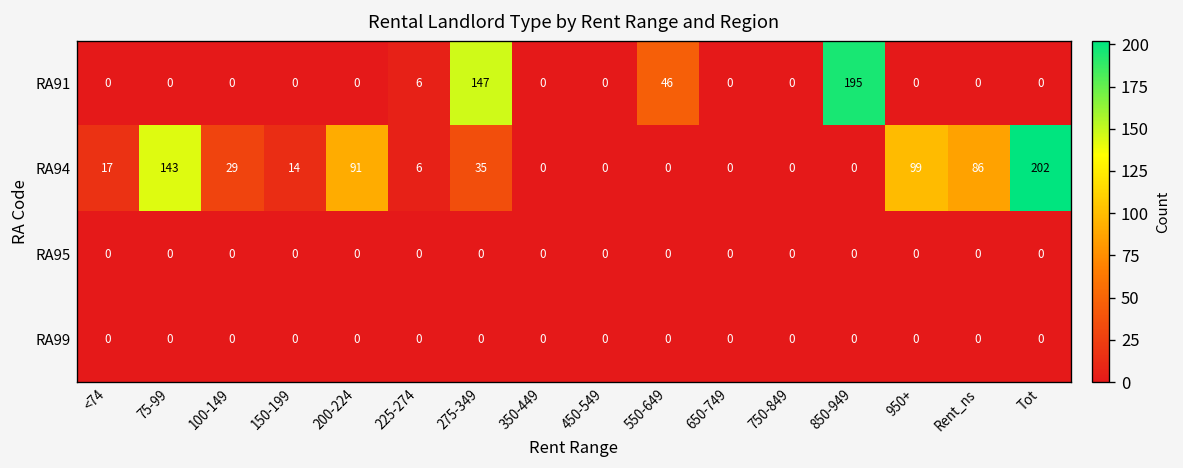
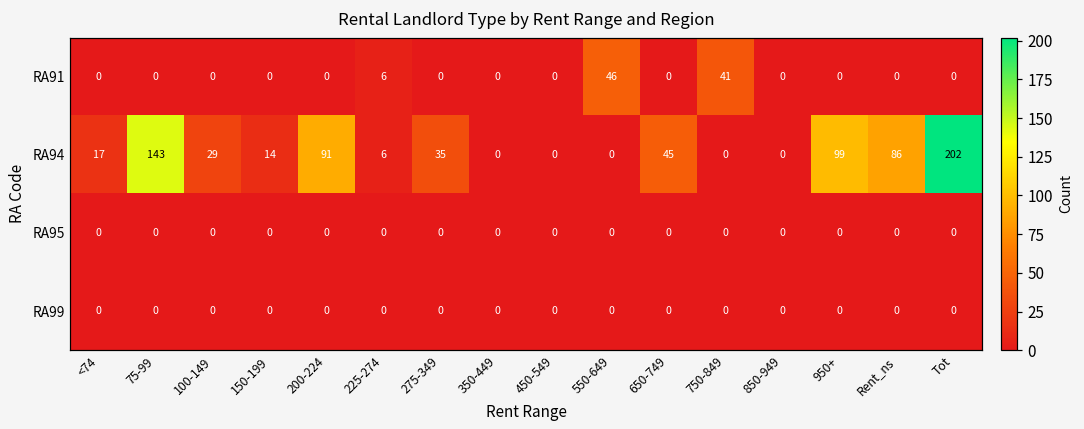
  {
    "RA91": {
      "<74": 0,
      "75-99": 0,
      "100-149": 0,
      "150-199": 0,
      "200-224": 0,
      "225-274": 6,
-     "275-349": 147,
+     "275-349": 0,
      "350-449": 0,
      "450-549": 0,
      "550-649": 46,
      "650-749": 0,
-     "750-849": 0,
-     "850-949": 195,
+     "750-849": 41,
+     "850-949": 0,
      "950+": 0,
      "Rent_ns": 0,
      "Tot": 0
    },
    "RA94": {
      "<74": 17,
      "75-99": 143,
      "100-149": 29,
      "150-199": 14,
      "200-224": 91,
      "225-274": 6,
      "275-349": 35,
      "350-449": 0,
      "450-549": 0,
      "550-649": 0,
-     "650-749": 0,
+     "650-749": 45,
      "750-849": 0,
      "850-949": 0,
      "950+": 99,
      "Rent_ns": 86,
      "Tot": 202
    },
    "RA95": {
      "<74": 0,
      "75-99": 0,
      "100-149": 0,
      "150-199": 0,
      "200-224": 0,
      "225-274": 0,
      "275-349": 0,
      "350-449": 0,
      "450-549": 0,
      "550-649": 0,
      "650-749": 0,
      "750-849": 0,
      "850-949": 0,
      "950+": 0,
      "Rent_ns": 0,
      "Tot": 0
    },
    "RA99": {
      "<74": 0,
      "75-99": 0,
      "100-149": 0,
      "150-199": 0,
      "200-224": 0,
      "225-274": 0,
      "275-349": 0,
      "350-449": 0,
      "450-549": 0,
      "550-649": 0,
      "650-749": 0,
      "750-849": 0,
      "850-949": 0,
      "950+": 0,
      "Rent_ns": 0,
      "Tot": 0
    }
  }
